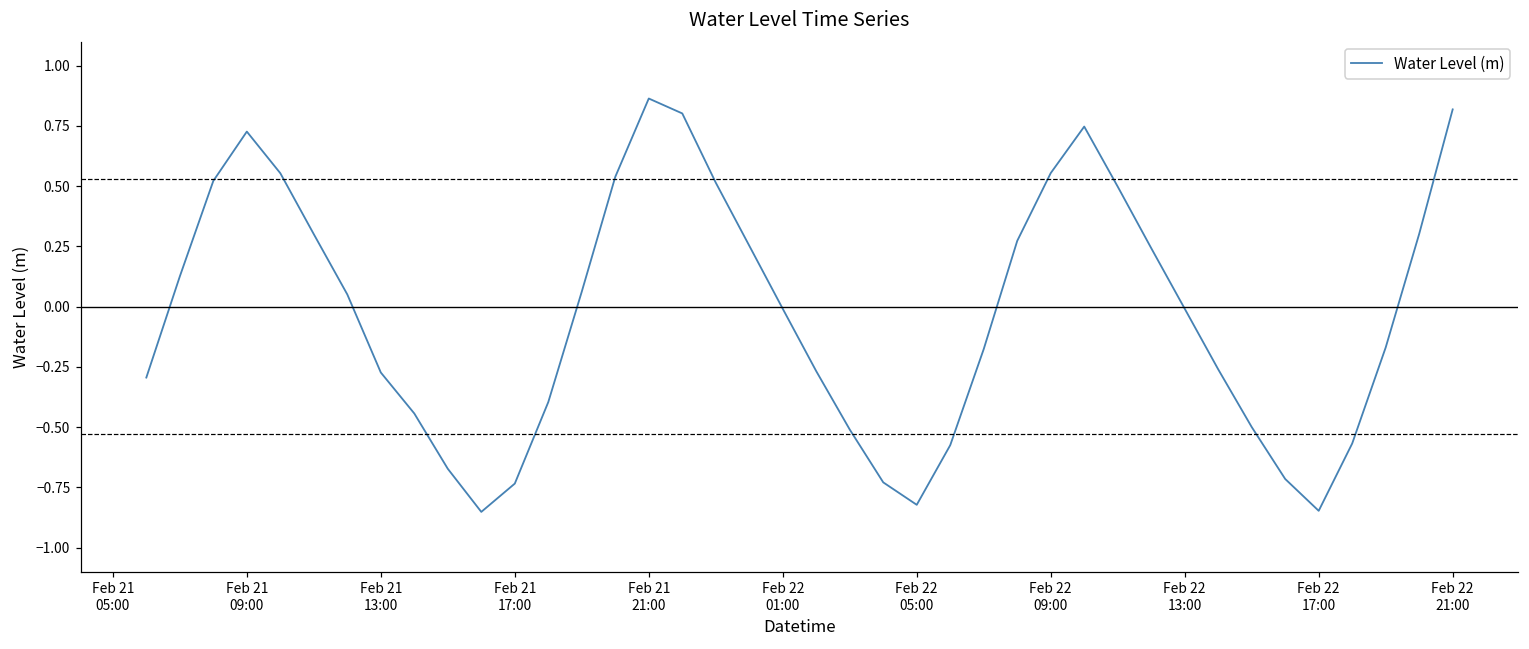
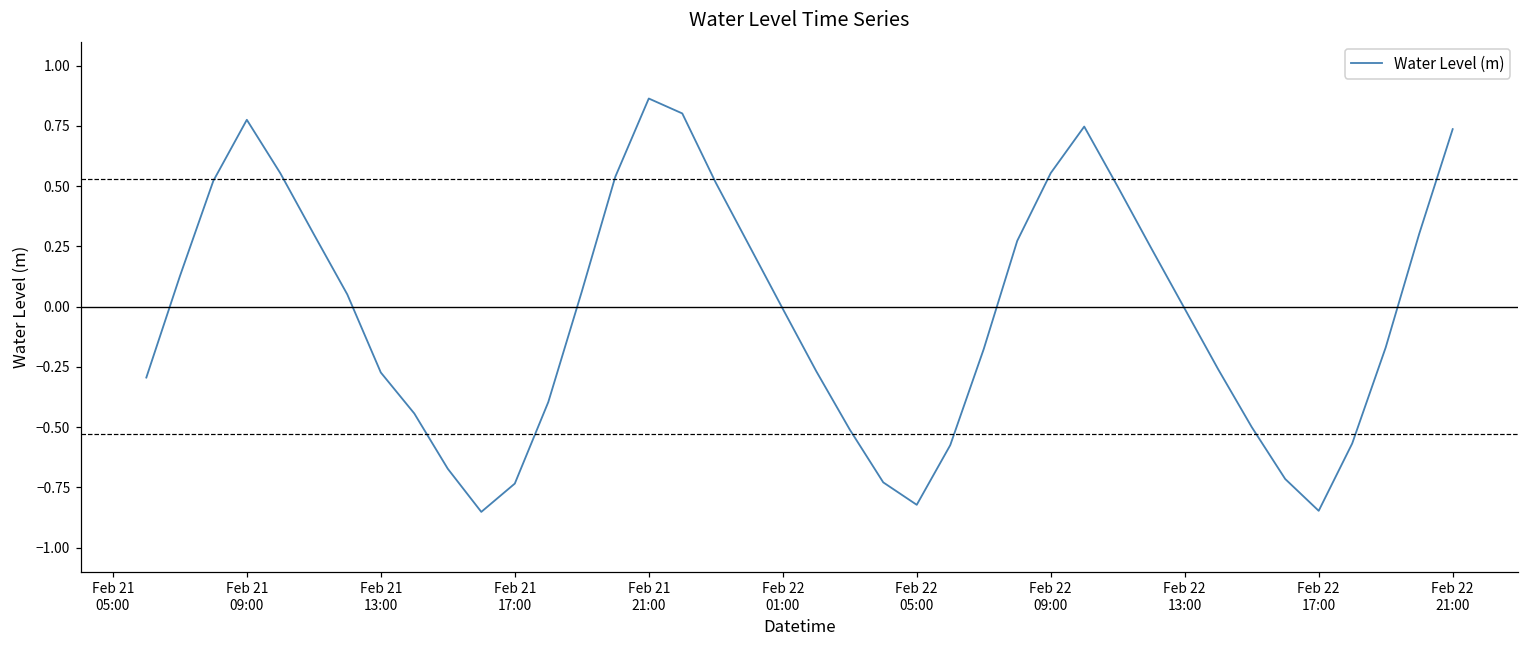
  {
-   "Feb 21 09:00": 0.73,
+   "Feb 21 09:00": 0.78,
    "Feb 21 13:00": -0.27,
    "Feb 21 17:00": -0.73,
    "Feb 21 21:00": 0.86,
    "Feb 22 01:00": -0.01,
    "Feb 22 05:00": -0.82,
    "Feb 22 09:00": 0.55,
    "Feb 22 13:00": -0.01,
    "Feb 22 17:00": -0.85,
-   "Feb 22 21:00": 0.82
+   "Feb 22 21:00": 0.74
  }
